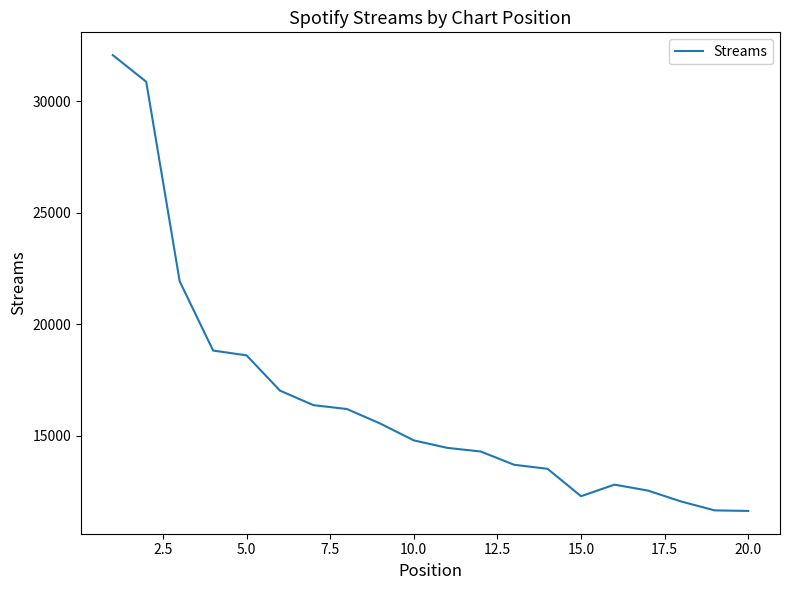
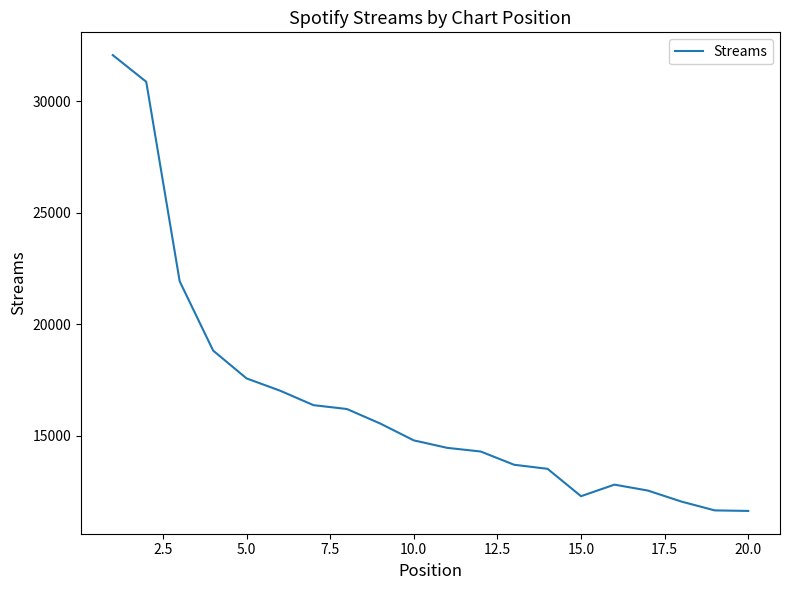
  {
-   "5.0": 18600,
+   "5.0": 17600,
    "10.0": 14800,
    "15.0": 12300,
    "20.0": 11600
  }
